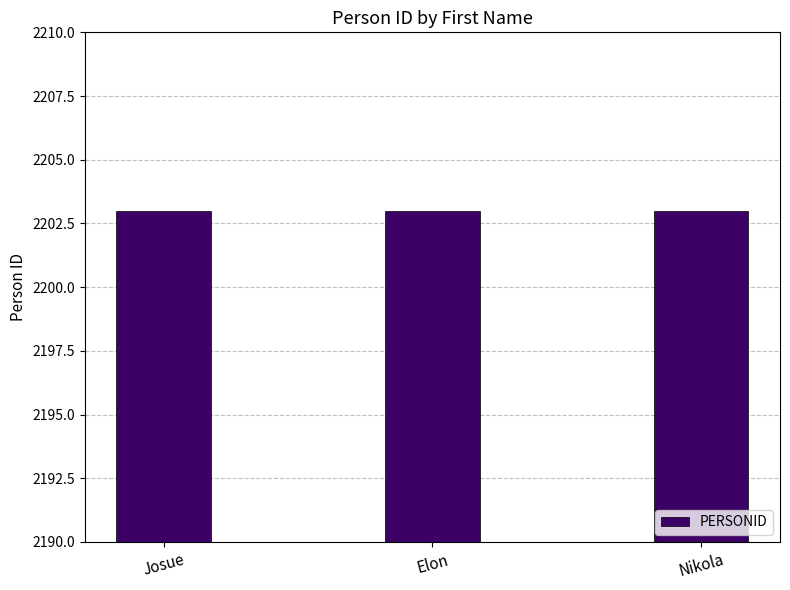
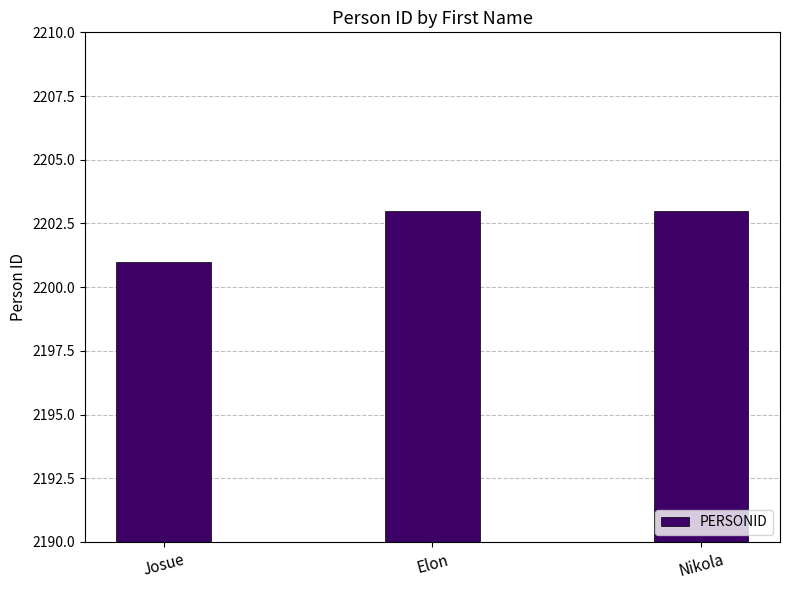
  {
-   "Josue": 2203,
+   "Josue": 2201,
    "Elon": 2203,
    "Nikola": 2203
  }
